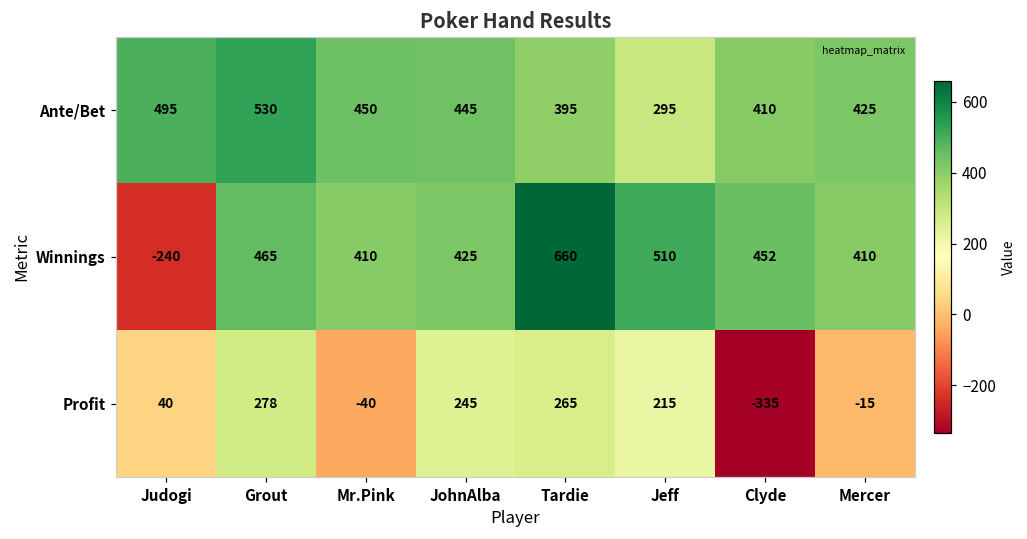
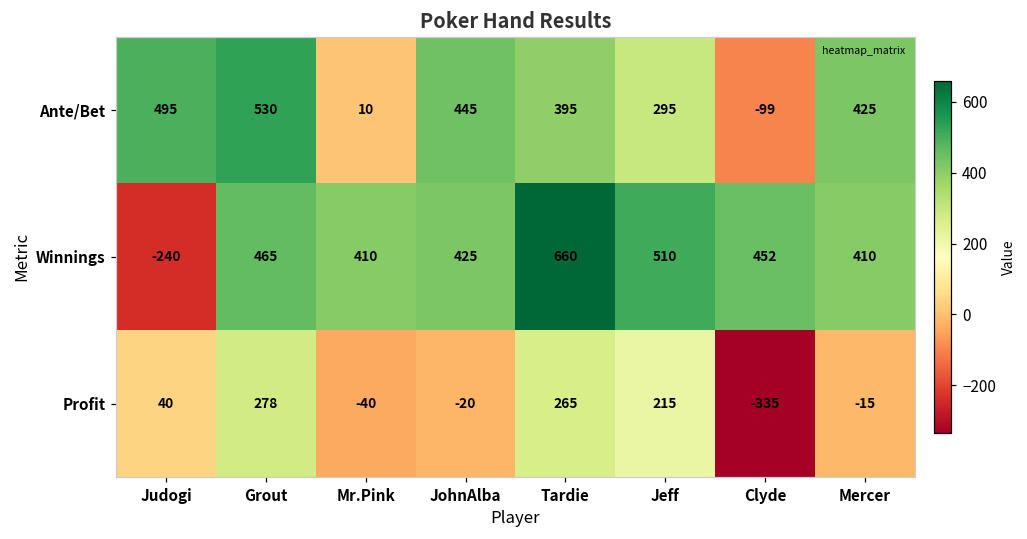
  {
    "Ante/Bet": {
      "Judogi": 495,
      "Grout": 530,
-     "Mr.Pink": 450,
+     "Mr.Pink": 10,
      "JohnAlba": 445,
      "Tardie": 395,
      "Jeff": 295,
-     "Clyde": 410,
+     "Clyde": -99,
      "Mercer": 425
    },
    "Winnings": {
      "Judogi": -240,
      "Grout": 465,
      "Mr.Pink": 410,
      "JohnAlba": 425,
      "Tardie": 660,
      "Jeff": 510,
      "Clyde": 452,
      "Mercer": 410
    },
    "Profit": {
      "Judogi": 40,
      "Grout": 278,
      "Mr.Pink": -40,
-     "JohnAlba": 245,
+     "JohnAlba": -20,
      "Tardie": 265,
      "Jeff": 215,
      "Clyde": -335,
      "Mercer": -15
    }
  }
